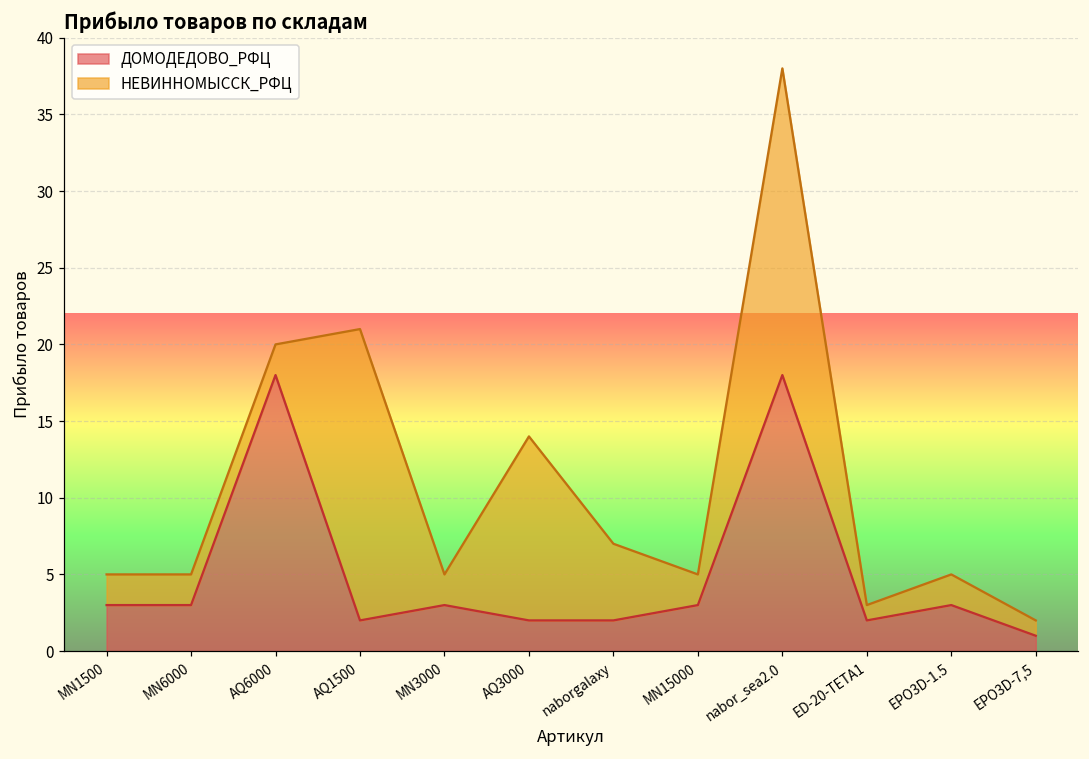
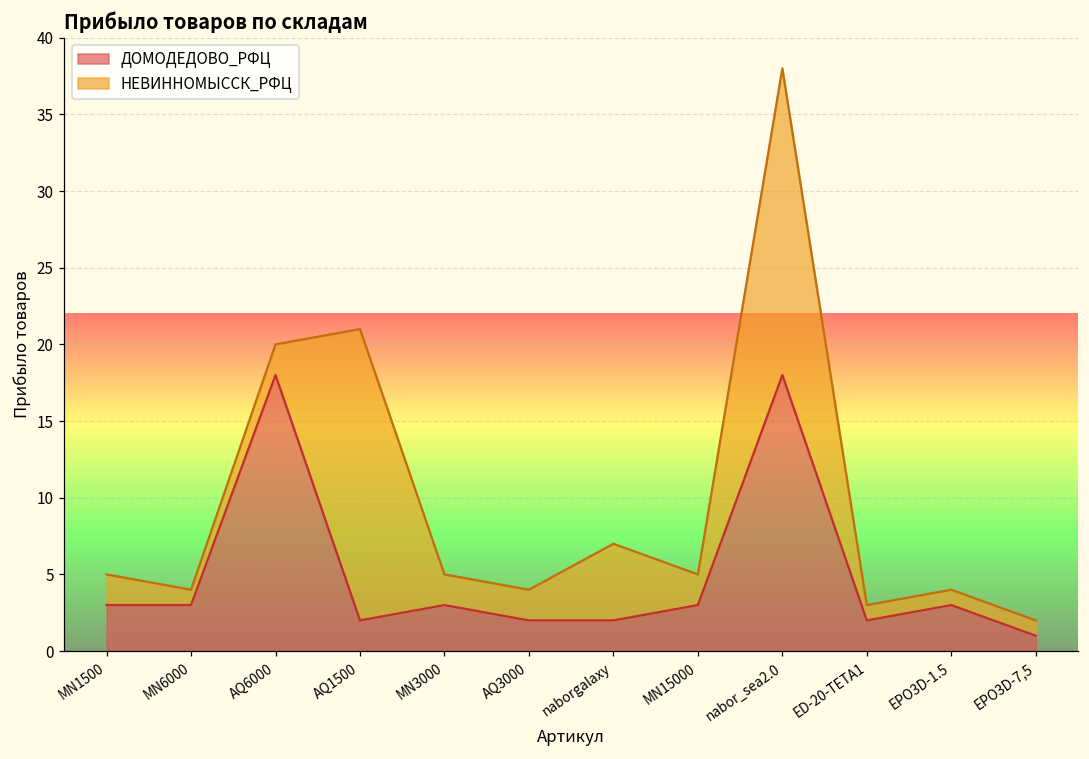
  {
    "ДОМОДЕДОВО_РФЦ": {
      "MN1500": 3,
      "MN6000": 3,
      "AQ6000": 18,
      "AQ1500": 2,
      "MN3000": 3,
      "AQ3000": 2,
      "naborgalaxy": 2,
      "MN15000": 3,
      "nabor_sea2.0": 18,
      "ED-20-TETA1": 2,
      "EPO3D-1.5": 3,
      "EPO3D-7,5": 1
    },
    "НЕВИННОМЫССК_РФЦ": {
      "MN1500": 2,
-     "MN6000": 2,
+     "MN6000": 1,
      "AQ6000": 2,
      "AQ1500": 19,
      "MN3000": 2,
-     "AQ3000": 12,
+     "AQ3000": 2,
      "naborgalaxy": 5,
      "MN15000": 2,
      "nabor_sea2.0": 20,
      "ED-20-TETA1": 1,
-     "EPO3D-1.5": 2,
+     "EPO3D-1.5": 1,
      "EPO3D-7,5": 1
    }
  }
